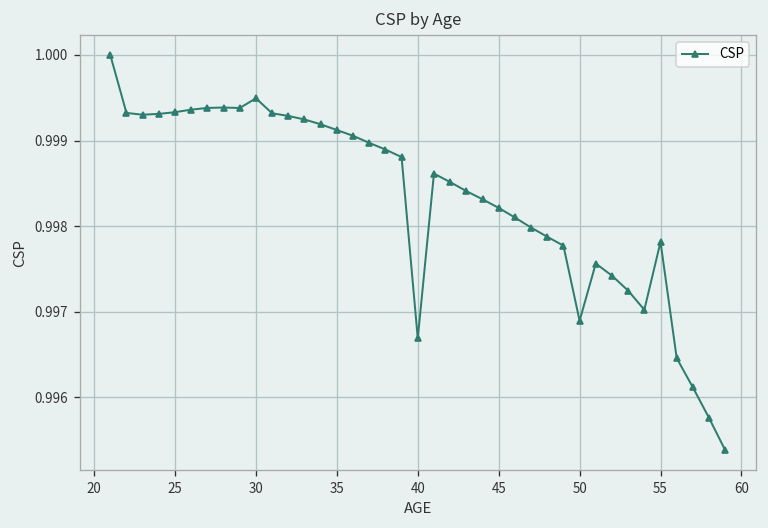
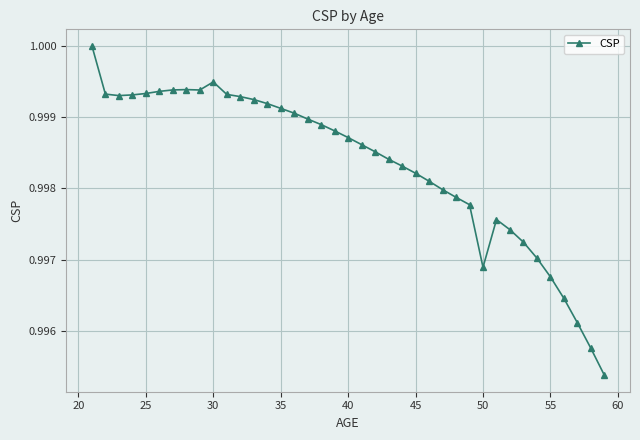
  {
    "25": 0.9993,
    "30": 0.9995,
    "35": 0.9991,
-   "40": 0.9967,
+   "40": 0.9987,
    "45": 0.9982,
    "50": 0.9969,
-   "55": 0.9978
+   "55": 0.9968
  }
